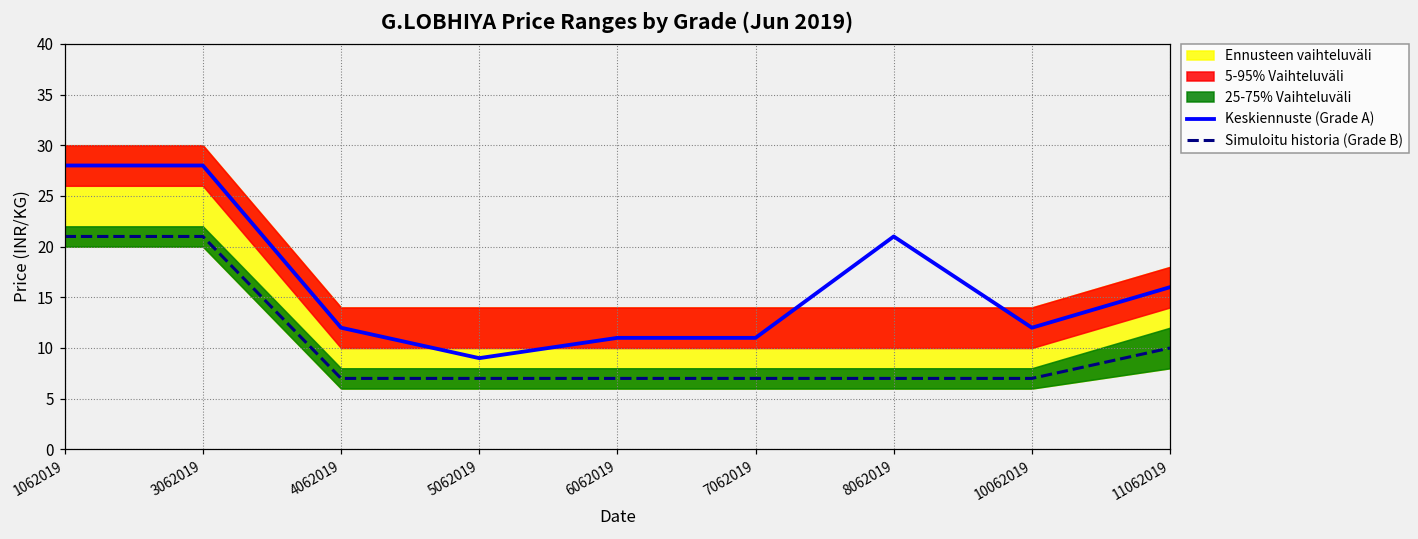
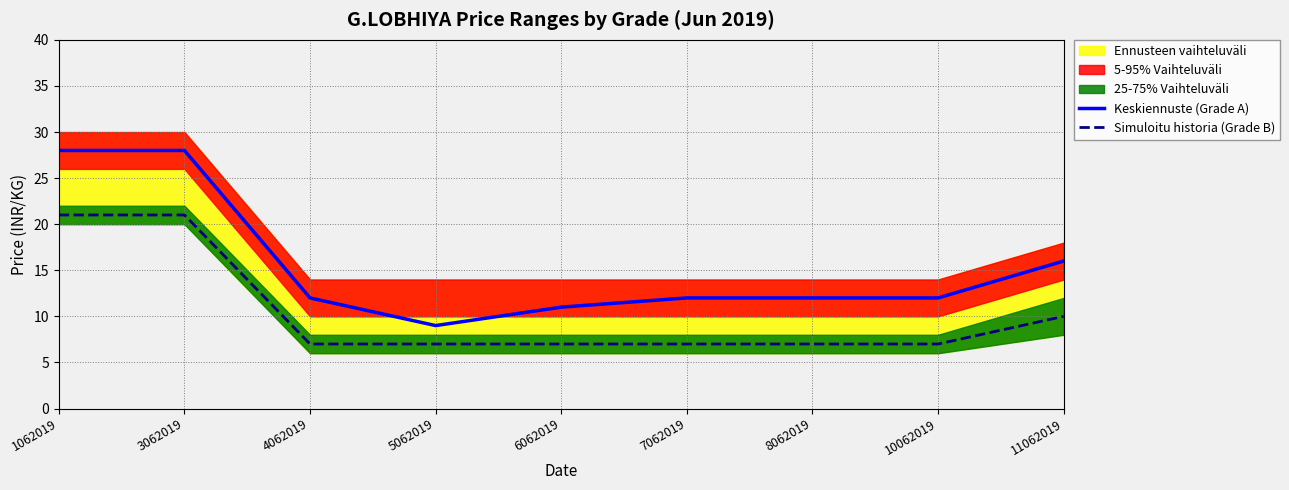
  {
    "Keskiennuste (Grade A)": {
      "1062019": 28,
      "3062019": 28,
      "4062019": 12,
      "5062019": 9,
      "6062019": 11,
-     "7062019": 11,
-     "8062019": 21,
+     "7062019": 12,
+     "8062019": 12,
      "10062019": 12,
      "11062019": 16
    },
    "Simuloitu historia (Grade B)": {
      "1062019": 21,
      "3062019": 21,
      "4062019": 7,
      "5062019": 7,
      "6062019": 7,
      "7062019": 7,
      "8062019": 7,
      "10062019": 7,
      "11062019": 10
    }
  }
